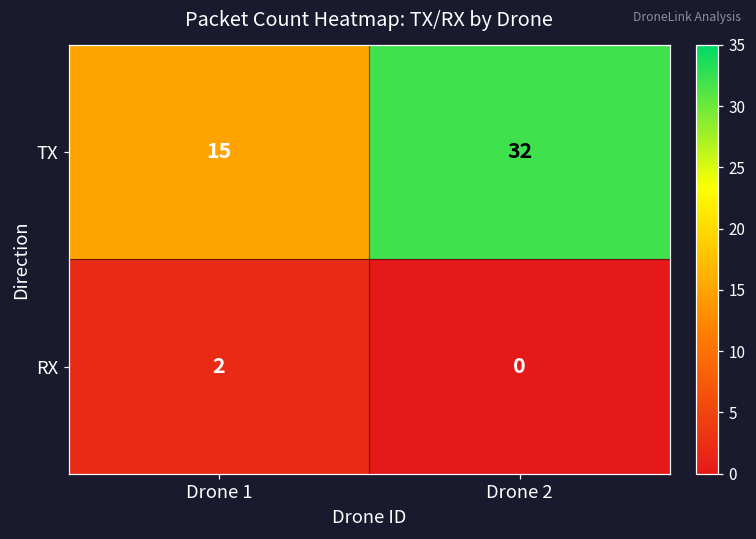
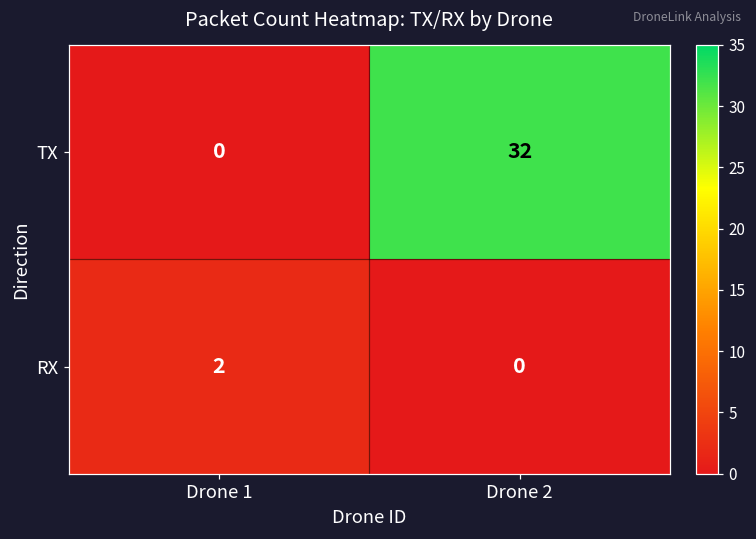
  {
    "TX": {
-     "Drone 1": 15,
+     "Drone 1": 0,
      "Drone 2": 32
    },
    "RX": {
      "Drone 1": 2,
      "Drone 2": 0
    }
  }
